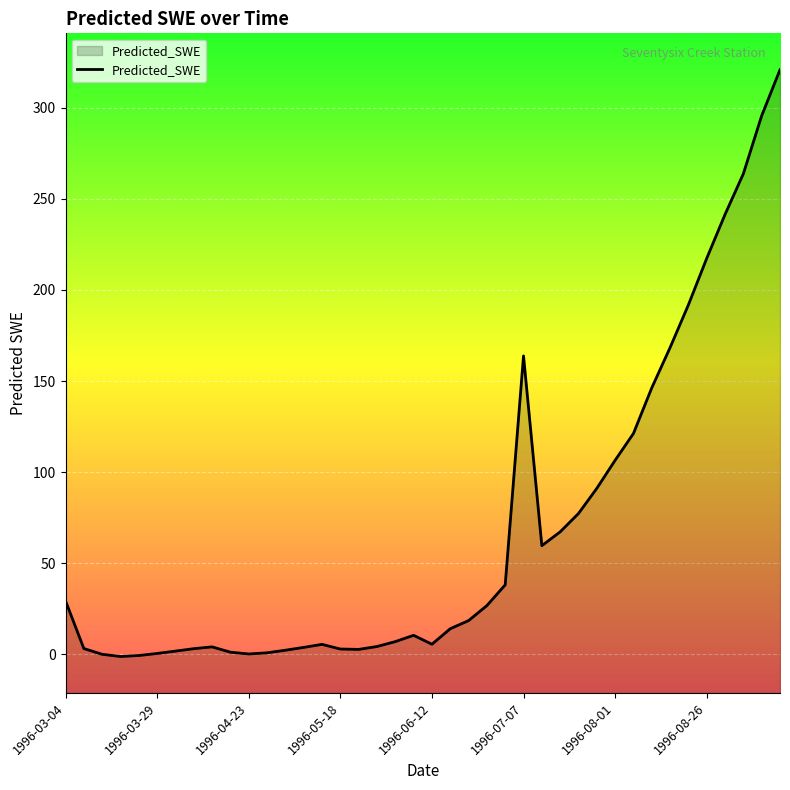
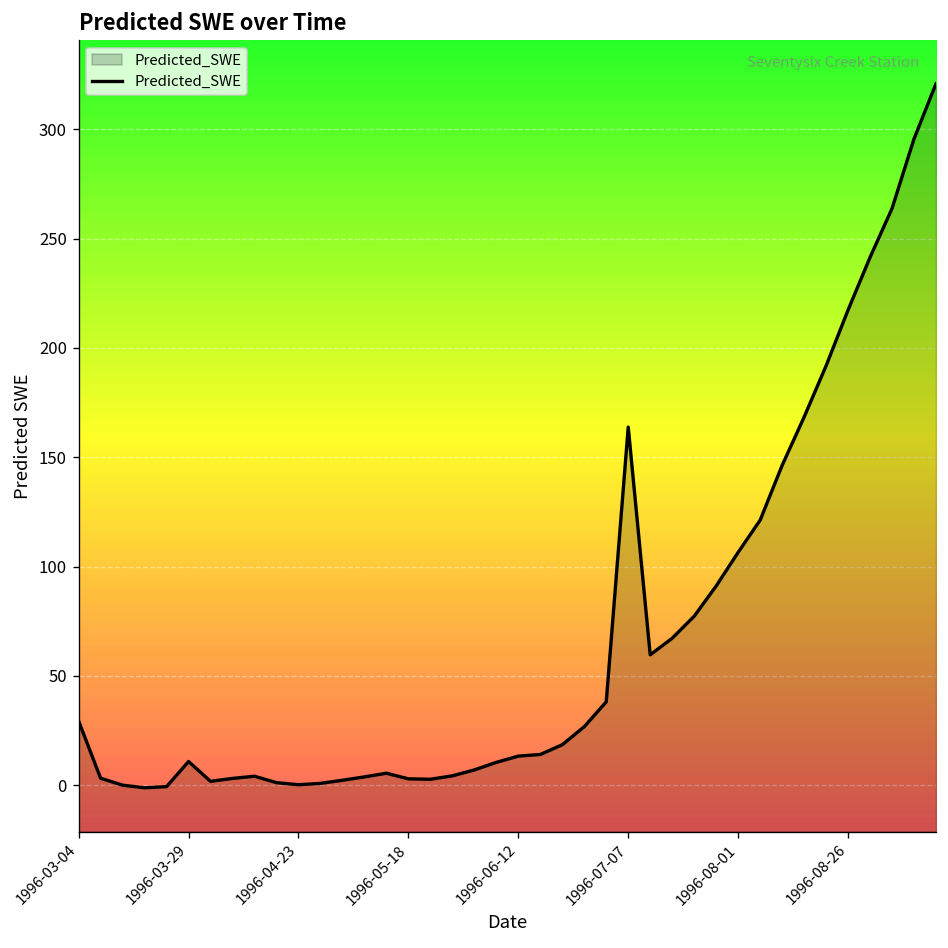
  {
    "1996-03-04": 29,
-   "1996-03-29": 0,
+   "1996-03-29": 11,
    "1996-04-23": 0,
    "1996-05-18": 3,
-   "1996-06-12": 6,
+   "1996-06-12": 13,
    "1996-07-07": 164,
    "1996-08-01": 106,
    "1996-08-26": 217
  }
